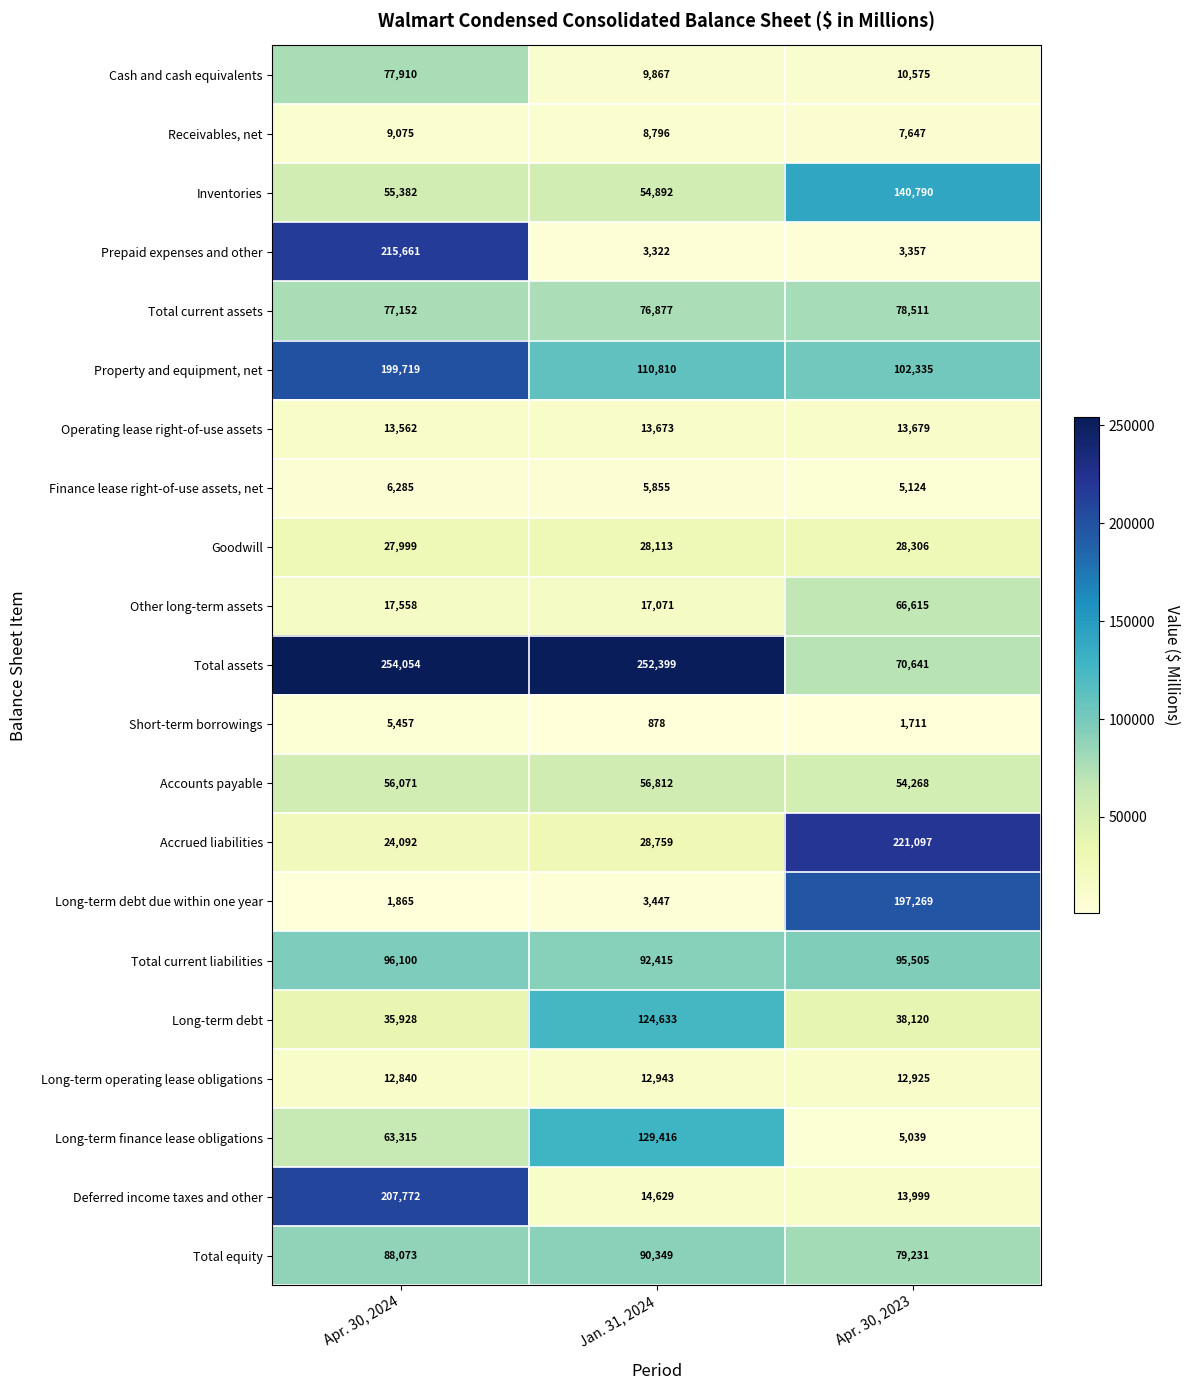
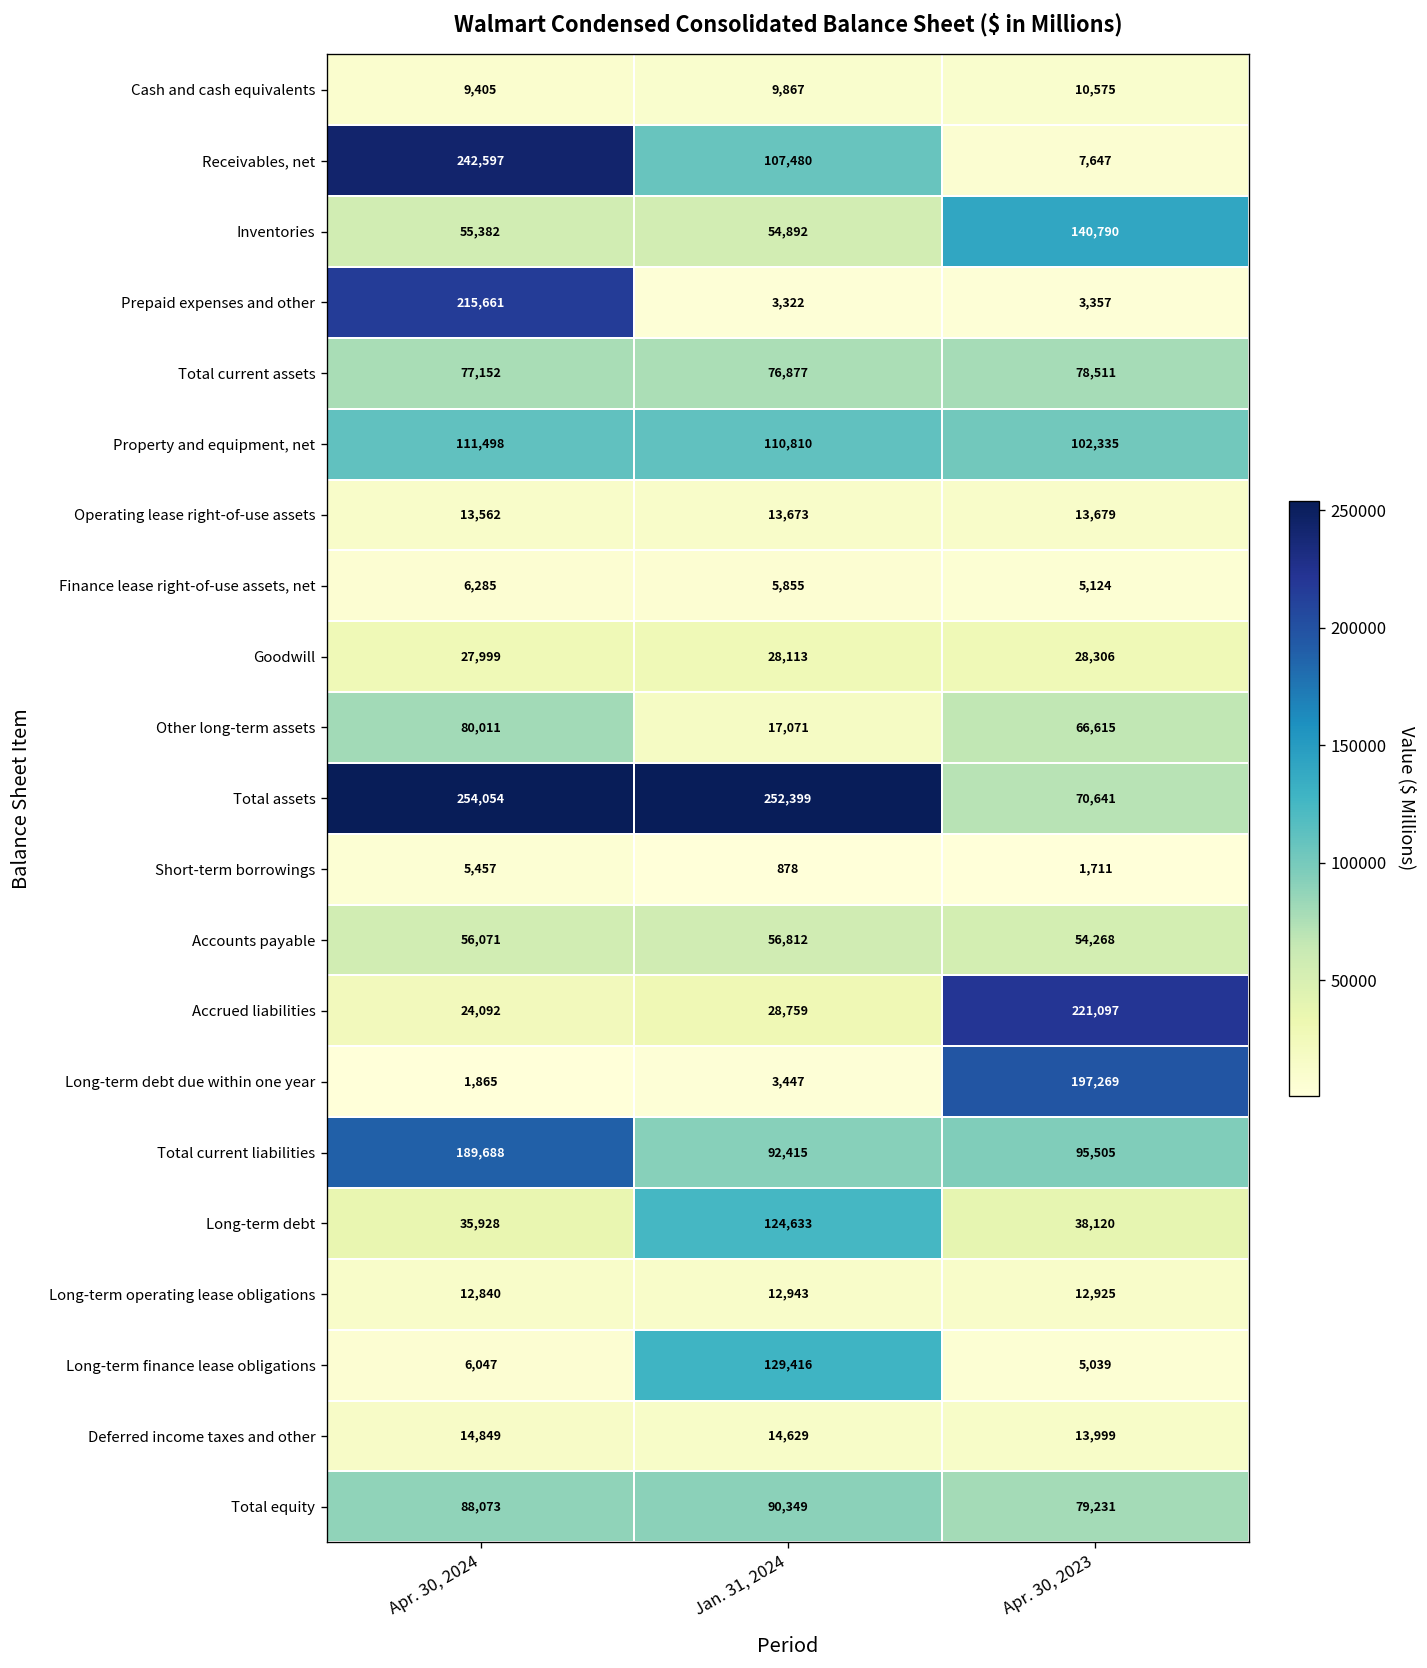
  {
    "Cash and cash equivalents": {
-     "Apr. 30, 2024": "77,910",
+     "Apr. 30, 2024": "9,405",
      "Jan. 31, 2024": "9,867",
      "Apr. 30, 2023": "10,575"
    },
    "Receivables, net": {
-     "Apr. 30, 2024": "9,075",
-     "Jan. 31, 2024": "8,796",
+     "Apr. 30, 2024": "242,597",
+     "Jan. 31, 2024": "107,480",
      "Apr. 30, 2023": "7,647"
    },
    "Inventories": {
      "Apr. 30, 2024": "55,382",
      "Jan. 31, 2024": "54,892",
      "Apr. 30, 2023": "140,790"
    },
    "Prepaid expenses and other": {
      "Apr. 30, 2024": "215,661",
      "Jan. 31, 2024": "3,322",
      "Apr. 30, 2023": "3,357"
    },
    "Total current assets": {
      "Apr. 30, 2024": "77,152",
      "Jan. 31, 2024": "76,877",
      "Apr. 30, 2023": "78,511"
    },
    "Property and equipment, net": {
-     "Apr. 30, 2024": "199,719",
+     "Apr. 30, 2024": "111,498",
      "Jan. 31, 2024": "110,810",
      "Apr. 30, 2023": "102,335"
    },
    "Operating lease right-of-use assets": {
      "Apr. 30, 2024": "13,562",
      "Jan. 31, 2024": "13,673",
      "Apr. 30, 2023": "13,679"
    },
    "Finance lease right-of-use assets, net": {
      "Apr. 30, 2024": "6,285",
      "Jan. 31, 2024": "5,855",
      "Apr. 30, 2023": "5,124"
    },
    "Goodwill": {
      "Apr. 30, 2024": "27,999",
      "Jan. 31, 2024": "28,113",
      "Apr. 30, 2023": "28,306"
    },
    "Other long-term assets": {
-     "Apr. 30, 2024": "17,558",
+     "Apr. 30, 2024": "80,011",
      "Jan. 31, 2024": "17,071",
      "Apr. 30, 2023": "66,615"
    },
    "Total assets": {
      "Apr. 30, 2024": "254,054",
      "Jan. 31, 2024": "252,399",
      "Apr. 30, 2023": "70,641"
    },
    "Short-term borrowings": {
      "Apr. 30, 2024": "5,457",
      "Jan. 31, 2024": "878",
      "Apr. 30, 2023": "1,711"
    },
    "Accounts payable": {
      "Apr. 30, 2024": "56,071",
      "Jan. 31, 2024": "56,812",
      "Apr. 30, 2023": "54,268"
    },
    "Accrued liabilities": {
      "Apr. 30, 2024": "24,092",
      "Jan. 31, 2024": "28,759",
      "Apr. 30, 2023": "221,097"
    },
    "Long-term debt due within one year": {
      "Apr. 30, 2024": "1,865",
      "Jan. 31, 2024": "3,447",
      "Apr. 30, 2023": "197,269"
    },
    "Total current liabilities": {
-     "Apr. 30, 2024": "96,100",
+     "Apr. 30, 2024": "189,688",
      "Jan. 31, 2024": "92,415",
      "Apr. 30, 2023": "95,505"
    },
    "Long-term debt": {
      "Apr. 30, 2024": "35,928",
      "Jan. 31, 2024": "124,633",
      "Apr. 30, 2023": "38,120"
    },
    "Long-term operating lease obligations": {
      "Apr. 30, 2024": "12,840",
      "Jan. 31, 2024": "12,943",
      "Apr. 30, 2023": "12,925"
    },
    "Long-term finance lease obligations": {
-     "Apr. 30, 2024": "63,315",
+     "Apr. 30, 2024": "6,047",
      "Jan. 31, 2024": "129,416",
      "Apr. 30, 2023": "5,039"
    },
    "Deferred income taxes and other": {
-     "Apr. 30, 2024": "207,772",
+     "Apr. 30, 2024": "14,849",
      "Jan. 31, 2024": "14,629",
      "Apr. 30, 2023": "13,999"
    },
    "Total equity": {
      "Apr. 30, 2024": "88,073",
      "Jan. 31, 2024": "90,349",
      "Apr. 30, 2023": "79,231"
    }
  }
